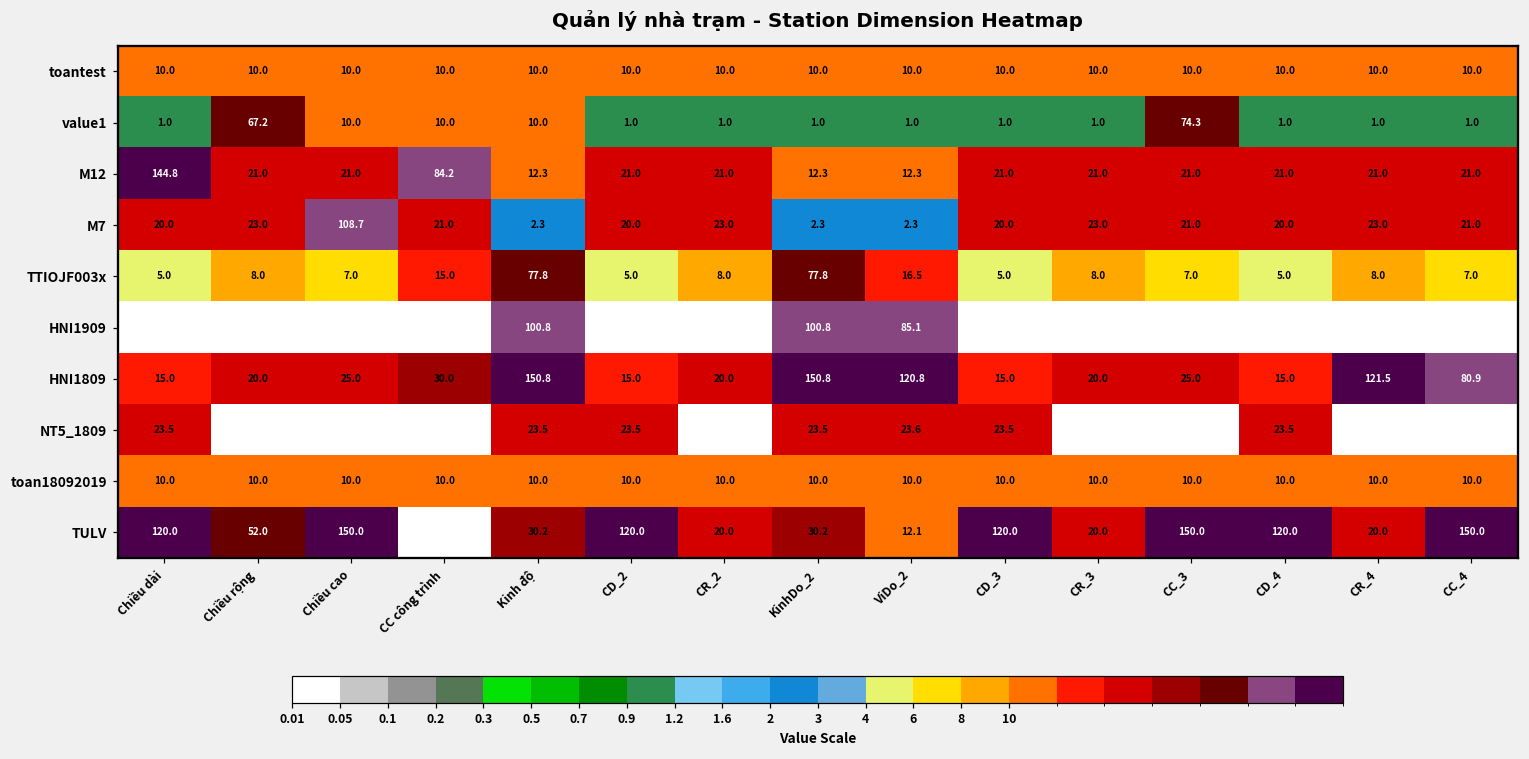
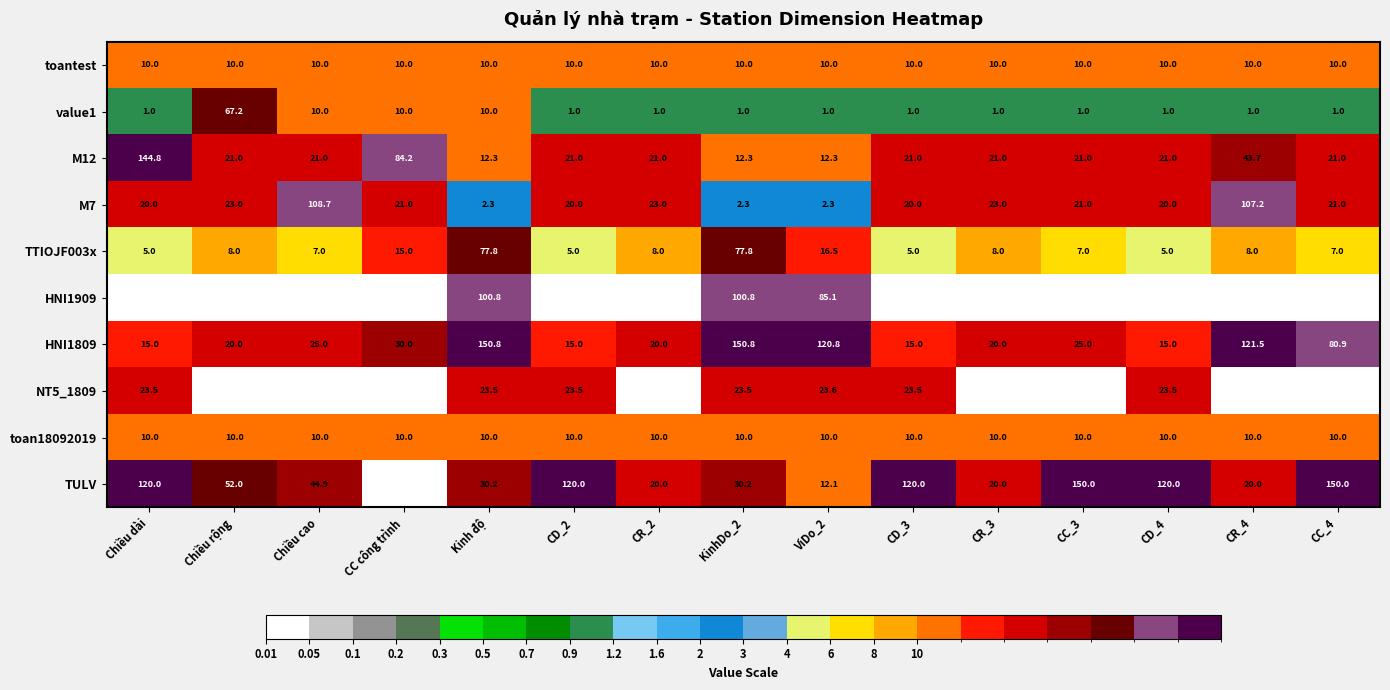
  {
    "toantest": {
      "Chiều dài": 10.0,
      "Chiều rộng": 10.0,
      "Chiều cao": 10.0,
      "CC công trình": 10.0,
      "Kinh độ": 10.0,
      "CD_2": 10.0,
      "CR_2": 10.0,
      "KinhDo_2": 10.0,
      "ViDo_2": 10.0,
      "CD_3": 10.0,
      "CR_3": 10.0,
      "CC_3": 10.0,
      "CD_4": 10.0,
      "CR_4": 10.0,
      "CC_4": 10.0
    },
    "value1": {
      "Chiều dài": 1.0,
      "Chiều rộng": 67.2,
      "Chiều cao": 10.0,
      "CC công trình": 10.0,
      "Kinh độ": 10.0,
      "CD_2": 1.0,
      "CR_2": 1.0,
      "KinhDo_2": 1.0,
      "ViDo_2": 1.0,
      "CD_3": 1.0,
      "CR_3": 1.0,
-     "CC_3": 74.3,
+     "CC_3": 1.0,
      "CD_4": 1.0,
      "CR_4": 1.0,
      "CC_4": 1.0
    },
    "M12": {
      "Chiều dài": 144.8,
      "Chiều rộng": 21.0,
      "Chiều cao": 21.0,
      "CC công trình": 84.2,
      "Kinh độ": 12.3,
      "CD_2": 21.0,
      "CR_2": 21.0,
      "KinhDo_2": 12.3,
      "ViDo_2": 12.3,
      "CD_3": 21.0,
      "CR_3": 21.0,
      "CC_3": 21.0,
      "CD_4": 21.0,
-     "CR_4": 21.0,
+     "CR_4": 43.7,
      "CC_4": 21.0
    },
    "M7": {
      "Chiều dài": 20.0,
      "Chiều rộng": 23.0,
      "Chiều cao": 108.7,
      "CC công trình": 21.0,
      "Kinh độ": 2.3,
      "CD_2": 20.0,
      "CR_2": 23.0,
      "KinhDo_2": 2.3,
      "ViDo_2": 2.3,
      "CD_3": 20.0,
      "CR_3": 23.0,
      "CC_3": 21.0,
      "CD_4": 20.0,
-     "CR_4": 23.0,
+     "CR_4": 107.2,
      "CC_4": 21.0
    },
    "TTIOJF003x": {
      "Chiều dài": 5.0,
      "Chiều rộng": 8.0,
      "Chiều cao": 7.0,
      "CC công trình": 15.0,
      "Kinh độ": 77.8,
      "CD_2": 5.0,
      "CR_2": 8.0,
      "KinhDo_2": 77.8,
      "ViDo_2": 16.5,
      "CD_3": 5.0,
      "CR_3": 8.0,
      "CC_3": 7.0,
      "CD_4": 5.0,
      "CR_4": 8.0,
      "CC_4": 7.0
    },
    "HNI1909": {
      "Kinh độ": 100.8,
      "KinhDo_2": 100.8,
      "ViDo_2": 85.1
    },
    "HNI1809": {
      "Chiều dài": 15.0,
      "Chiều rộng": 20.0,
      "Chiều cao": 25.0,
      "CC công trình": 30.0,
      "Kinh độ": 150.8,
      "CD_2": 15.0,
      "CR_2": 20.0,
      "KinhDo_2": 150.8,
      "ViDo_2": 120.8,
      "CD_3": 15.0,
      "CR_3": 20.0,
      "CC_3": 25.0,
      "CD_4": 15.0,
      "CR_4": 121.5,
      "CC_4": 80.9
    },
    "NT5_1809": {
      "Chiều dài": 23.5,
      "Kinh độ": 23.5,
      "CD_2": 23.5,
      "KinhDo_2": 23.5,
      "ViDo_2": 23.6,
      "CD_3": 23.5,
      "CD_4": 23.5
    },
    "toan18092019": {
      "Chiều dài": 10.0,
      "Chiều rộng": 10.0,
      "Chiều cao": 10.0,
      "CC công trình": 10.0,
      "Kinh độ": 10.0,
      "CD_2": 10.0,
      "CR_2": 10.0,
      "KinhDo_2": 10.0,
      "ViDo_2": 10.0,
      "CD_3": 10.0,
      "CR_3": 10.0,
      "CC_3": 10.0,
      "CD_4": 10.0,
      "CR_4": 10.0,
      "CC_4": 10.0
    },
    "TULV": {
      "Chiều dài": 120.0,
      "Chiều rộng": 52.0,
-     "Chiều cao": 150.0,
+     "Chiều cao": 44.9,
      "Kinh độ": 30.2,
      "CD_2": 120.0,
      "CR_2": 20.0,
      "KinhDo_2": 30.2,
      "ViDo_2": 12.1,
      "CD_3": 120.0,
      "CR_3": 20.0,
      "CC_3": 150.0,
      "CD_4": 120.0,
      "CR_4": 20.0,
      "CC_4": 150.0
    }
  }
